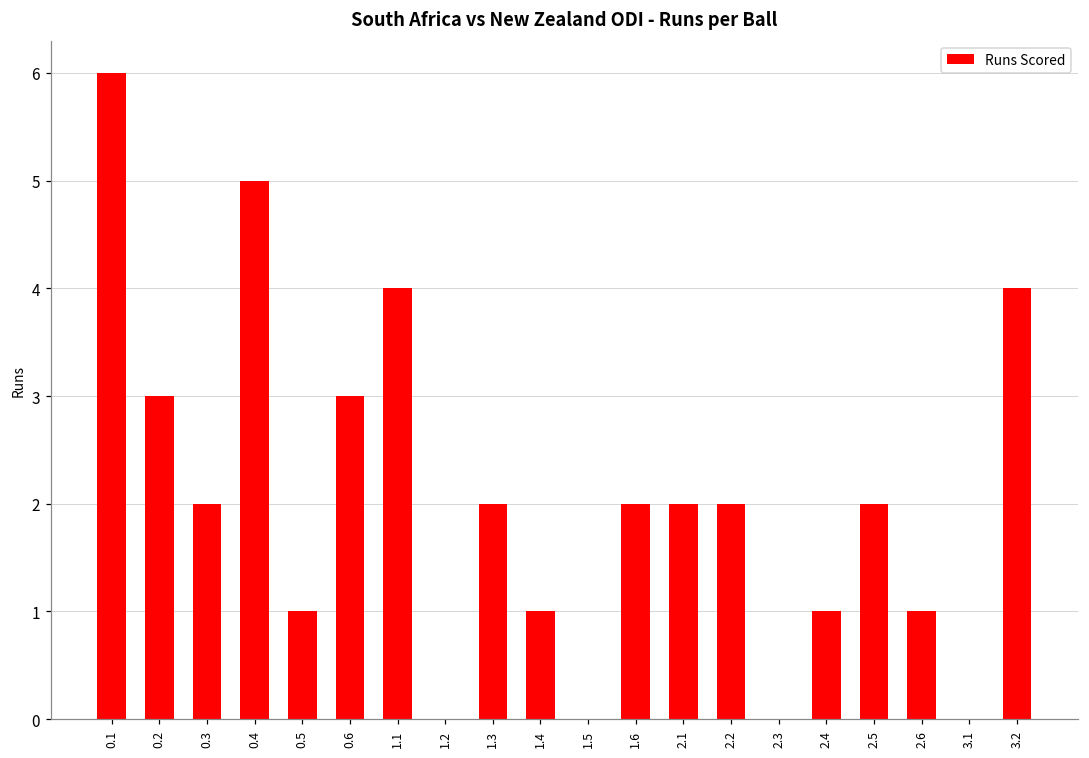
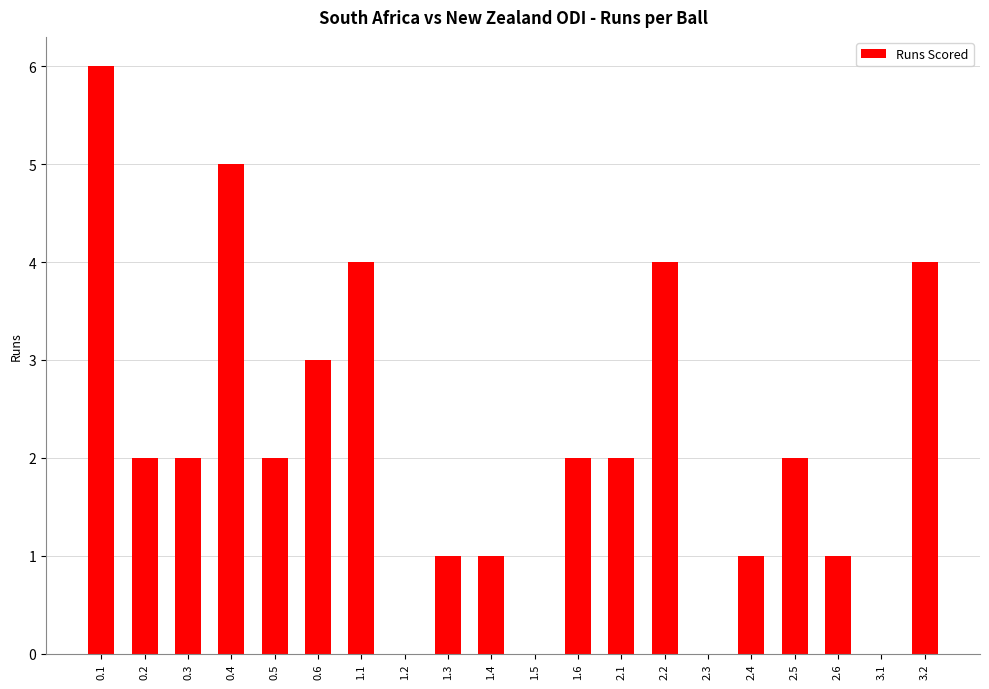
  {
    "0.1": 6,
-   "0.2": 3,
+   "0.2": 2,
    "0.3": 2,
    "0.4": 5,
-   "0.5": 1,
+   "0.5": 2,
    "0.6": 3,
    "1.1": 4,
    "1.2": 0,
-   "1.3": 2,
+   "1.3": 1,
    "1.4": 1,
    "1.5": 0,
    "1.6": 2,
    "2.1": 2,
-   "2.2": 2,
+   "2.2": 4,
    "2.3": 0,
    "2.4": 1,
    "2.5": 2,
    "2.6": 1,
    "3.1": 0,
    "3.2": 4
  }
